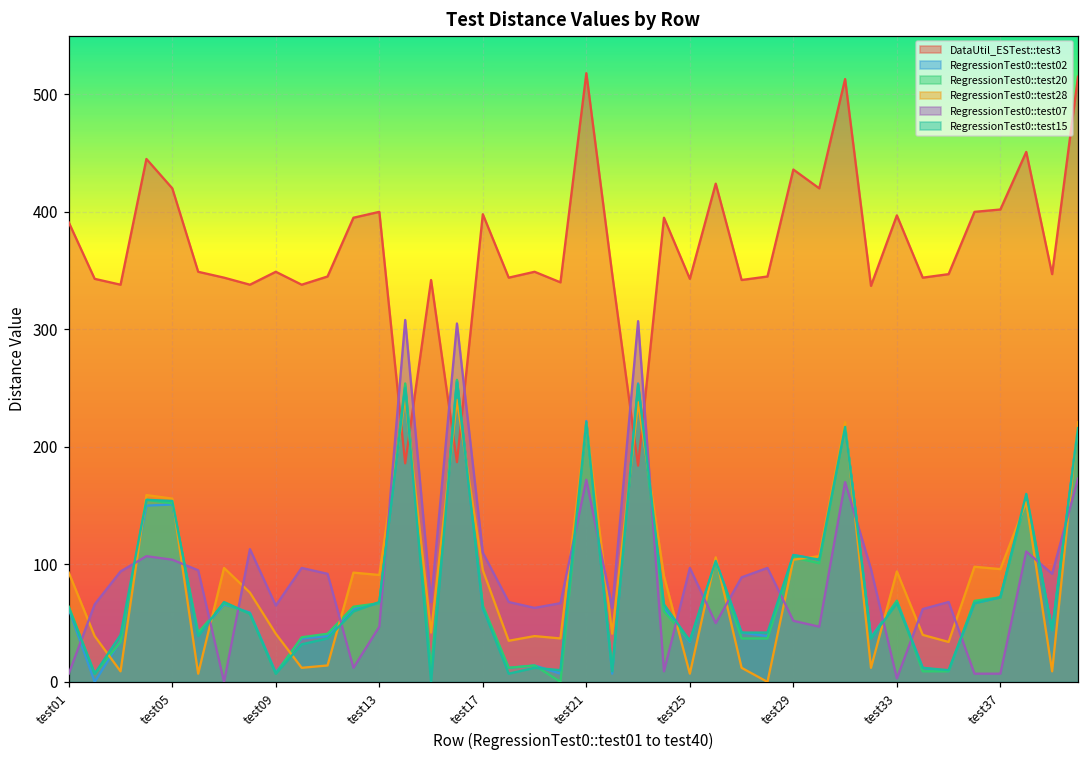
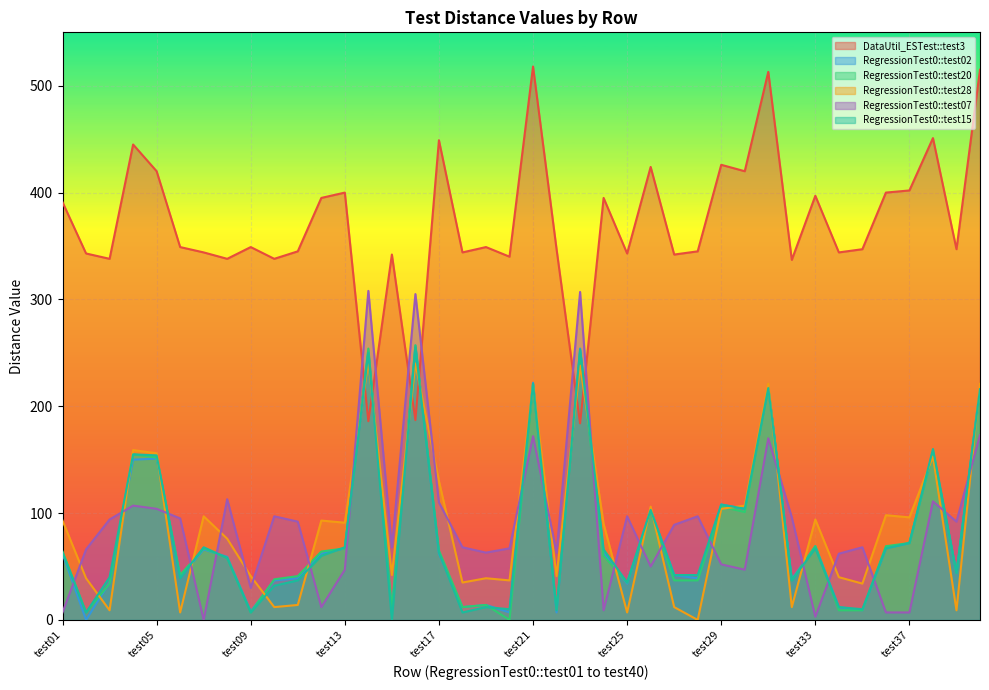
  {
    "DataUtil_ESTest::test3": {
      "test01": 391,
      "test05": 420,
      "test09": 349,
      "test13": 400,
-     "test17": 398,
+     "test17": 449,
      "test21": 518,
      "test25": 343,
-     "test29": 436,
+     "test29": 426,
      "test33": 397,
      "test37": 402
    },
    "RegressionTest0::test28": {
      "test01": 93,
      "test09": 41,
      "test13": 91,
-     "test17": 95,
+     "test17": 130,
      "test25": 7,
      "test33": 94,
      "test37": 96
    },
    "RegressionTest0::test07": {
      "test01": 7,
      "test05": 104,
-     "test09": 65,
+     "test09": 30,
      "test13": 47,
      "test17": 110,
      "test21": 172,
      "test25": 97,
      "test29": 52,
      "test33": 3,
      "test37": 7
    }
  }
